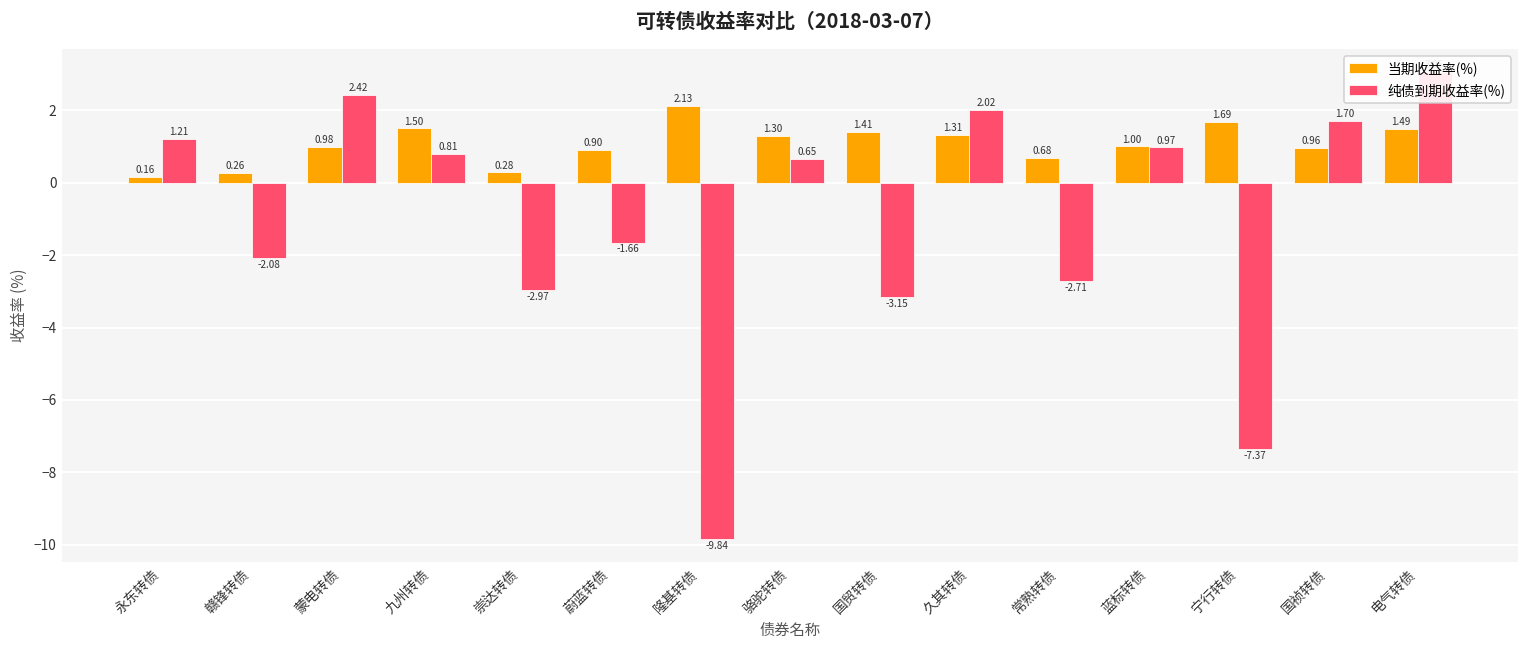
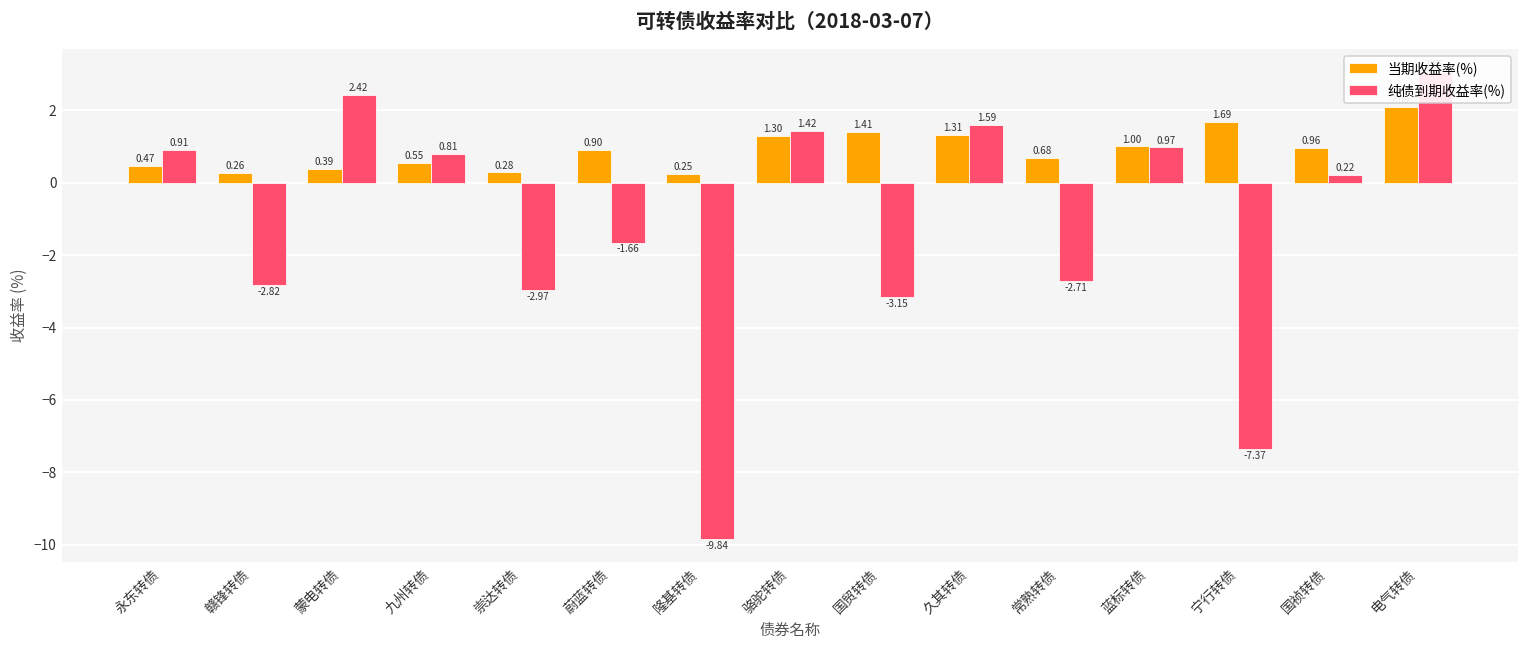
  {
    "当期收益率(%)": {
-     "永东转债": 0.16,
+     "永东转债": 0.47,
      "赣锋转债": 0.26,
-     "蒙电转债": 0.98,
-     "九州转债": 1.50,
+     "蒙电转债": 0.39,
+     "九州转债": 0.55,
      "崇达转债": 0.28,
      "蔚蓝转债": 0.90,
-     "隆基转债": 2.13,
+     "隆基转债": 0.25,
      "骆驼转债": 1.30,
      "国贸转债": 1.41,
      "久其转债": 1.31,
      "常熟转债": 0.68,
      "蓝标转债": 1.00,
      "宁行转债": 1.69,
      "国祯转债": 0.96,
-     "电气转债": 1.5
+     "电气转债": 2.1
    },
    "纯债到期收益率(%)": {
-     "永东转债": 1.21,
-     "赣锋转债": -2.08,
+     "永东转债": 0.91,
+     "赣锋转债": -2.82,
      "蒙电转债": 2.42,
      "九州转债": 0.81,
      "崇达转债": -2.97,
      "蔚蓝转债": -1.66,
      "隆基转债": -9.84,
-     "骆驼转债": 0.65,
+     "骆驼转债": 1.42,
      "国贸转债": -3.15,
-     "久其转债": 2.02,
+     "久其转债": 1.59,
      "常熟转债": -2.71,
      "蓝标转债": 0.97,
      "宁行转债": -7.37,
-     "国祯转债": 1.70
+     "国祯转债": 0.22
    }
  }
